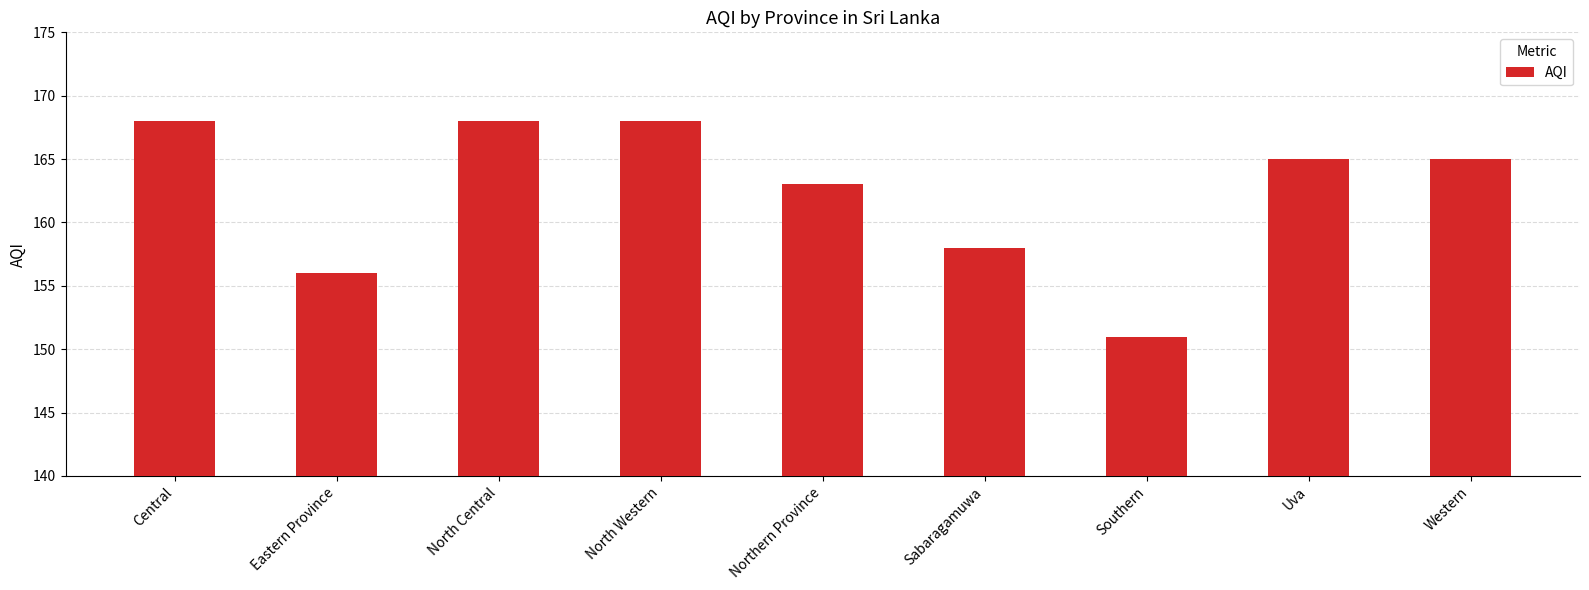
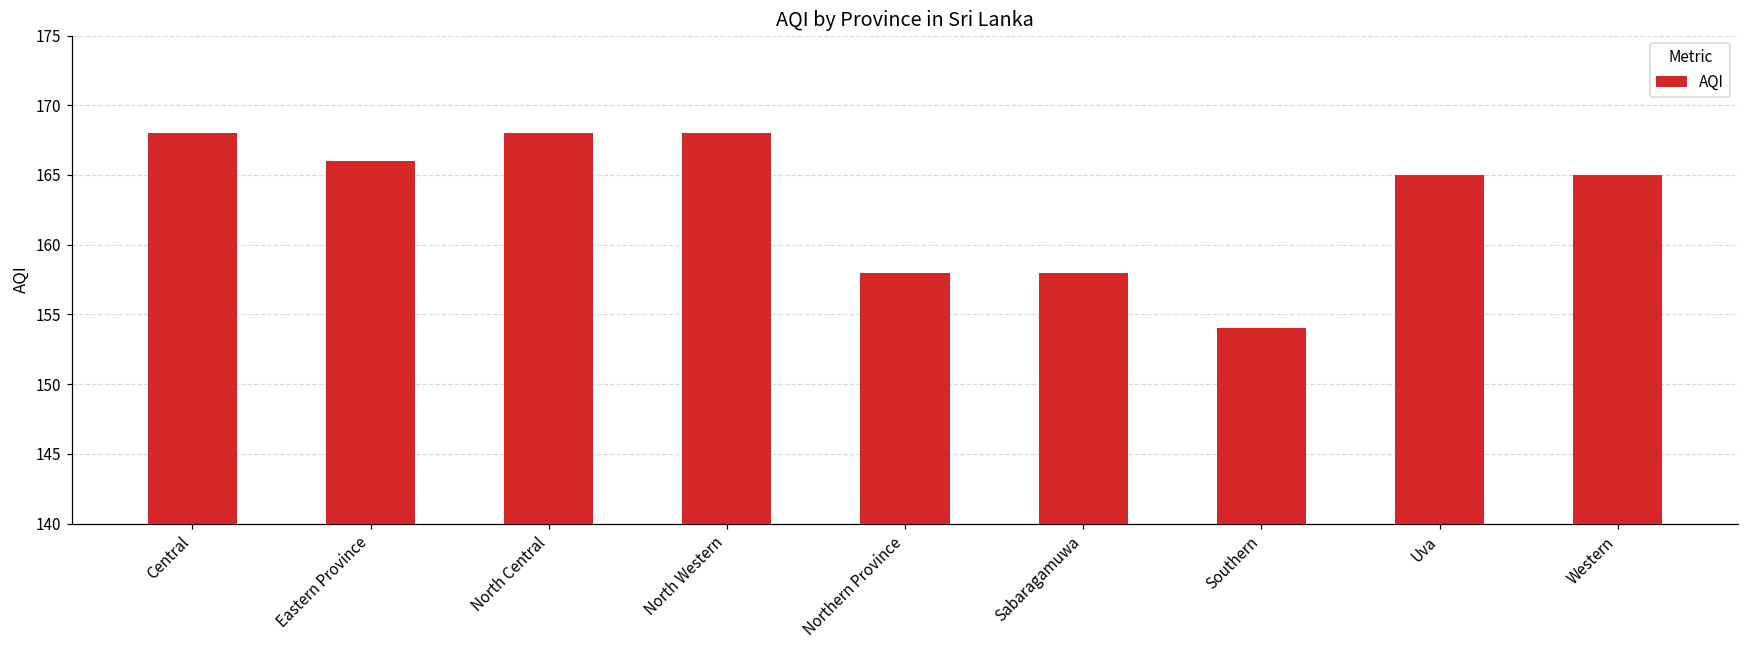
  {
    "Central": 168,
-   "Eastern Province": 156,
+   "Eastern Province": 166,
    "North Central": 168,
    "North Western": 168,
-   "Northern Province": 163,
+   "Northern Province": 158,
    "Sabaragamuwa": 158,
-   "Southern": 151,
+   "Southern": 154,
    "Uva": 165,
    "Western": 165
  }
